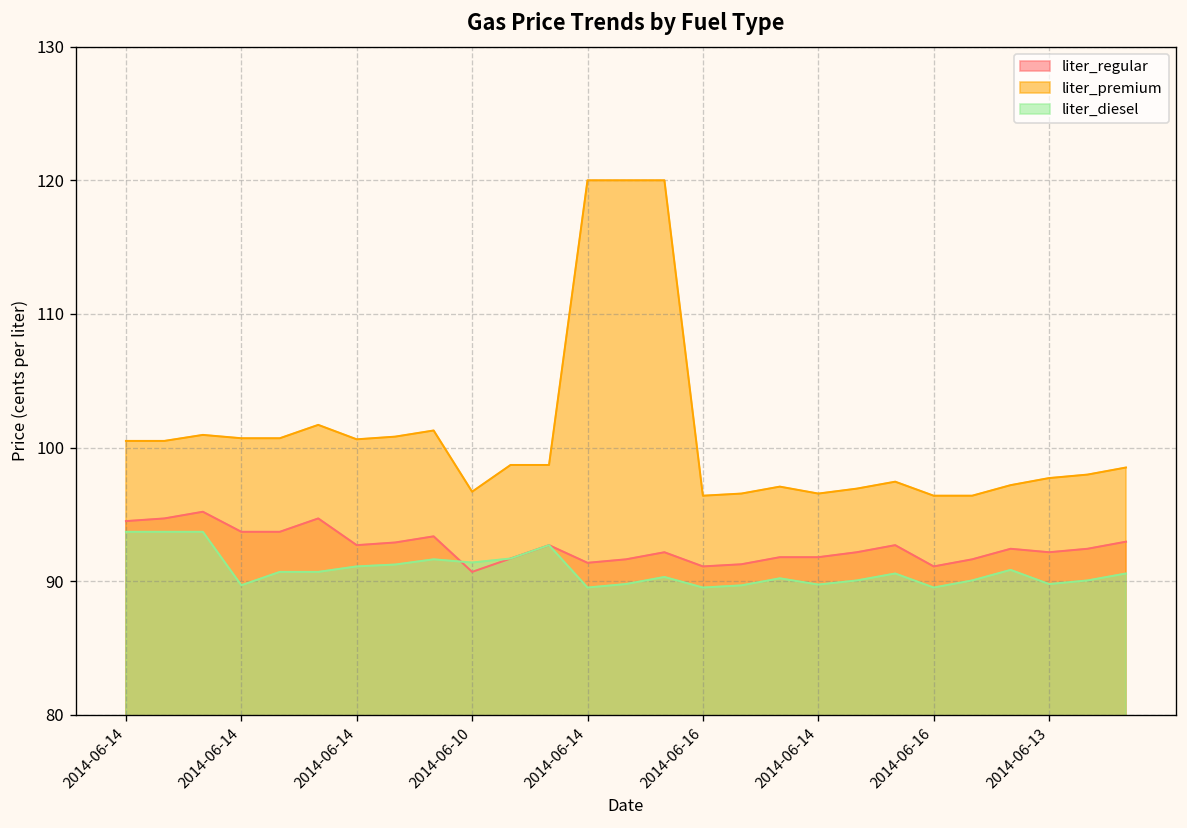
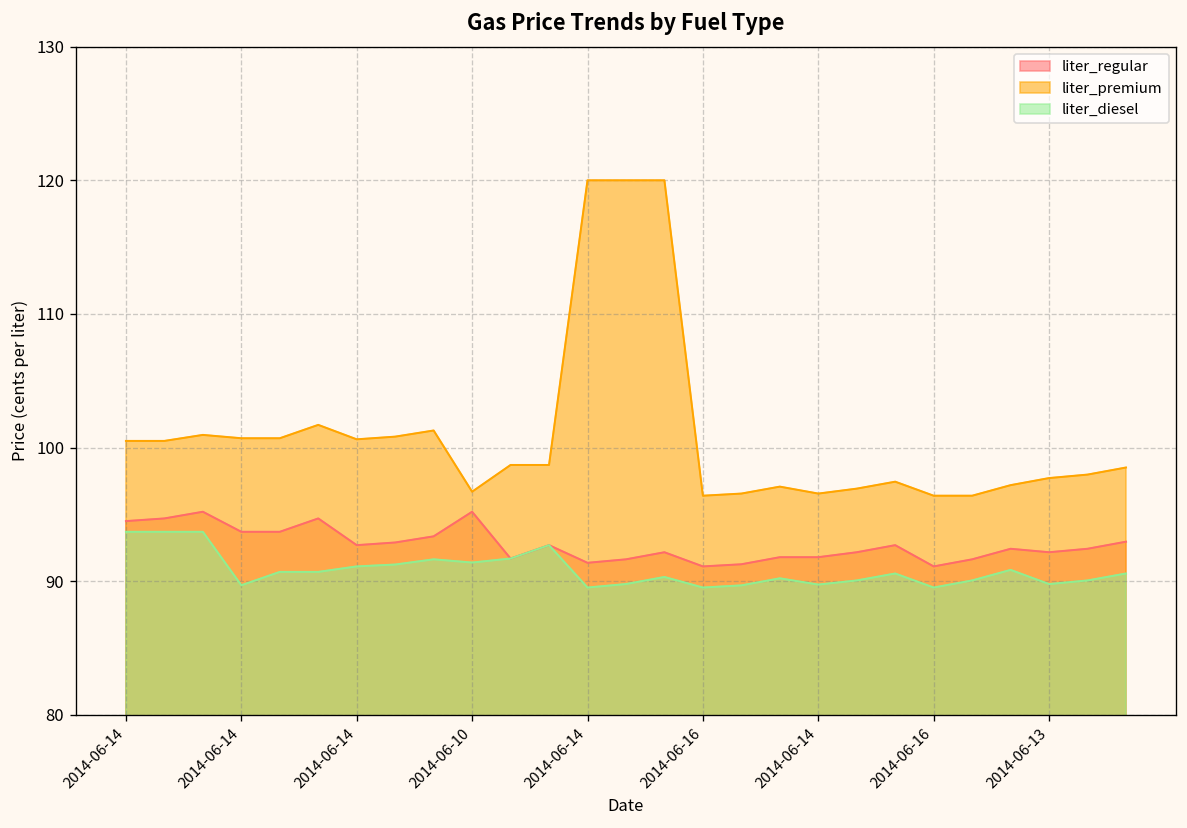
  {
    "liter_regular": {
-     "2014-06-10": 90.7
+     "2014-06-10": 95.2
    },
    "liter_premium": {
      "2014-06-10": 96.7
    },
    "liter_diesel": {
      "2014-06-10": 91.4
    }
  }
